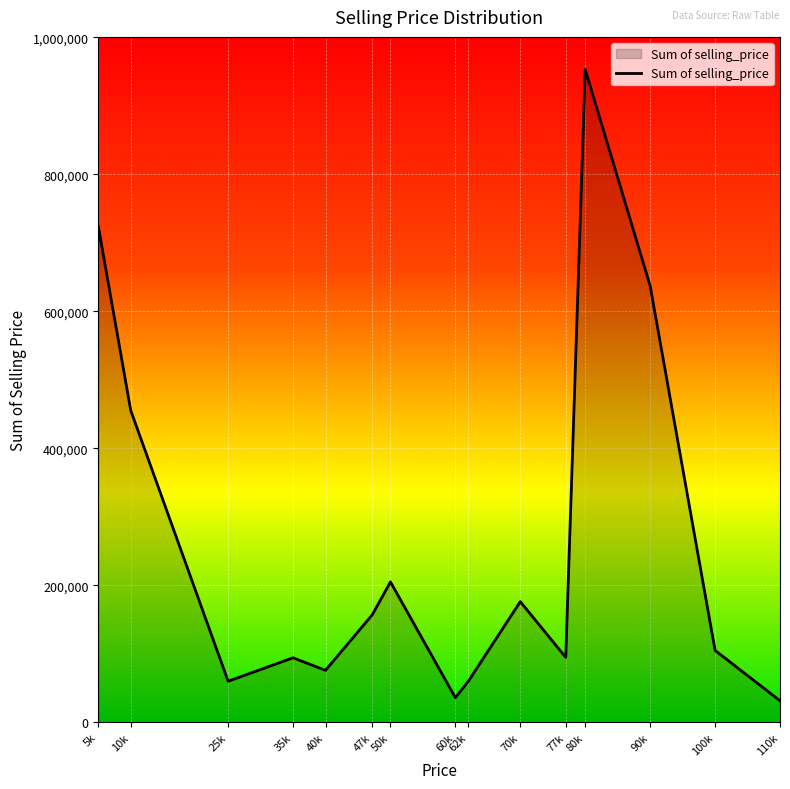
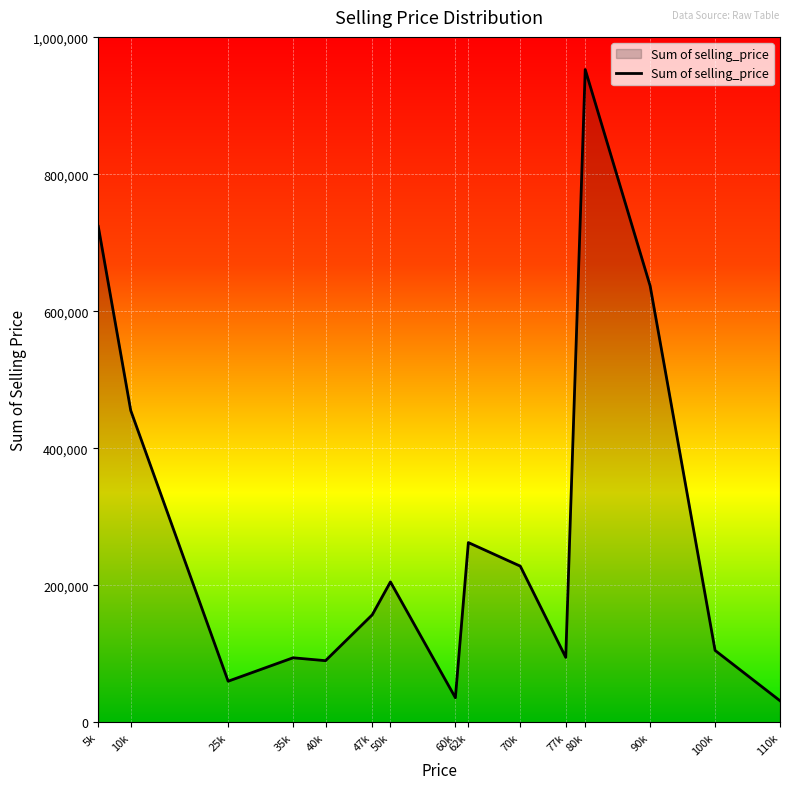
  {
    "5k": "720,000",
    "10k": "460,000",
    "25k": "60,000",
    "35k": "90,000",
-   "40k": "80,000",
+   "40k": "90,000",
    "47k": "160,000",
    "50k": "210,000",
    "60k": "40,000",
-   "62k": "60,000",
-   "70k": "180,000",
+   "62k": "260,000",
+   "70k": "230,000",
    "77k": "90,000",
    "80k": "950,000",
    "90k": "640,000",
    "100k": "110,000",
    "110k": "30,000"
  }
